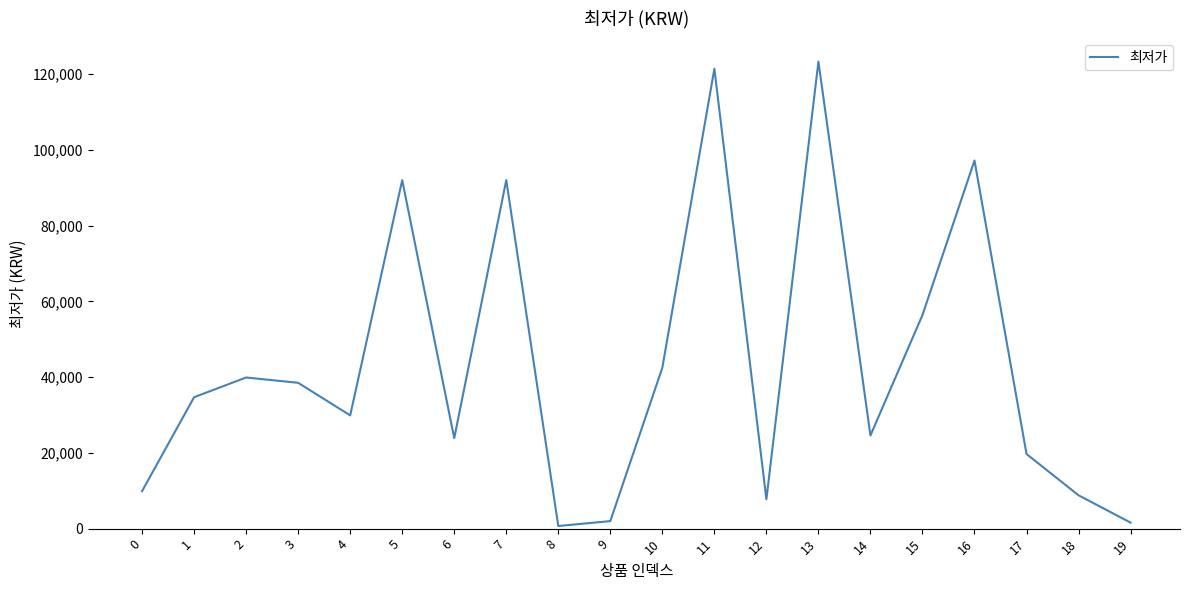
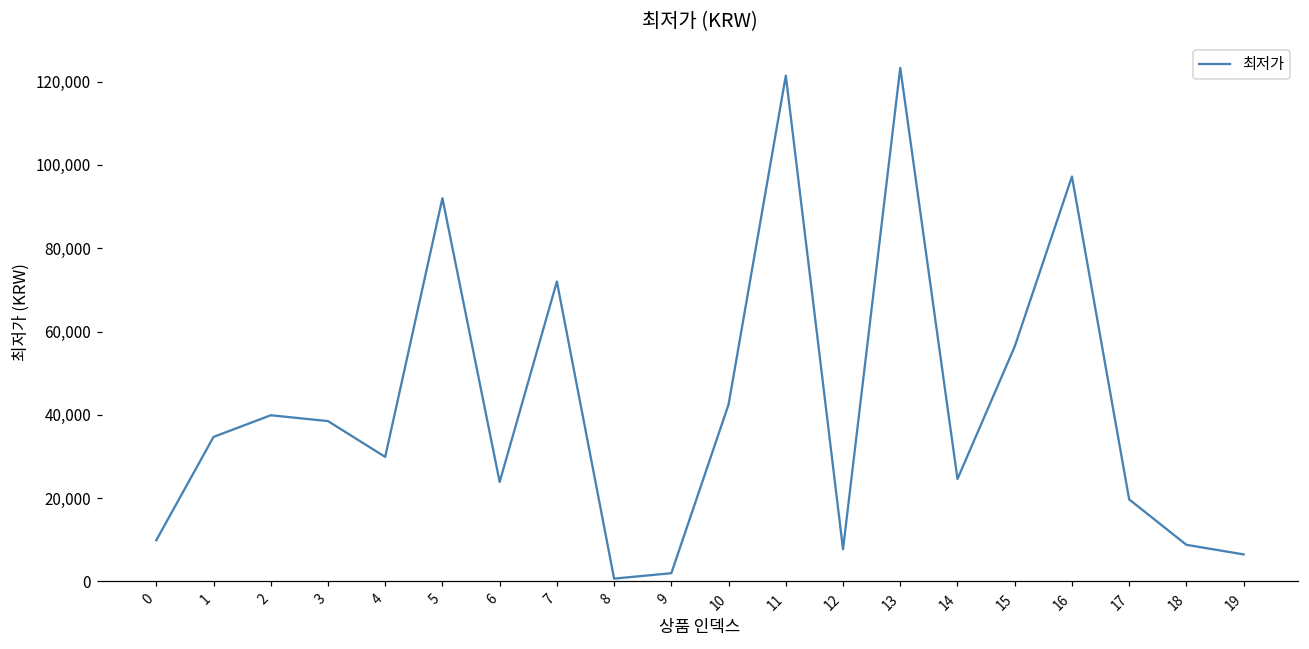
  {
    "0": "10,000",
    "1": "35,000",
    "2": "40,000",
    "3": "39,000",
    "4": "30,000",
    "5": "92,000",
    "6": "24,000",
-   "7": "92,000",
+   "7": "72,000",
    "8": "1,000",
    "9": "2,000",
    "10": "43,000",
    "11": "121,000",
    "12": "8,000",
    "13": "123,000",
    "14": "25,000",
    "15": "56,000",
    "16": "97,000",
    "17": "20,000",
    "18": "9,000",
-   "19": "2,000"
+   "19": "7,000"
  }
